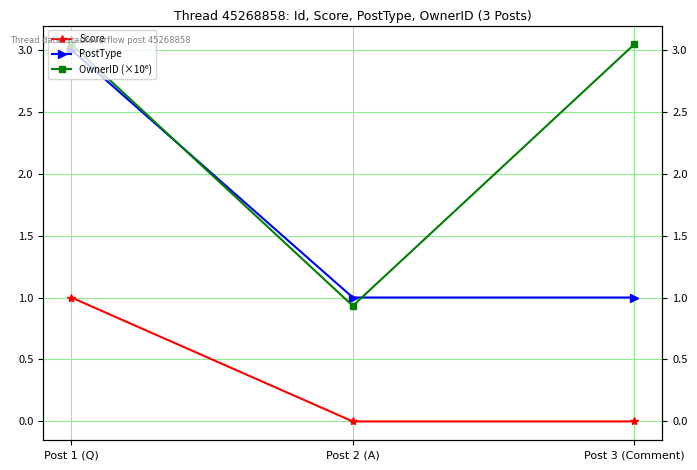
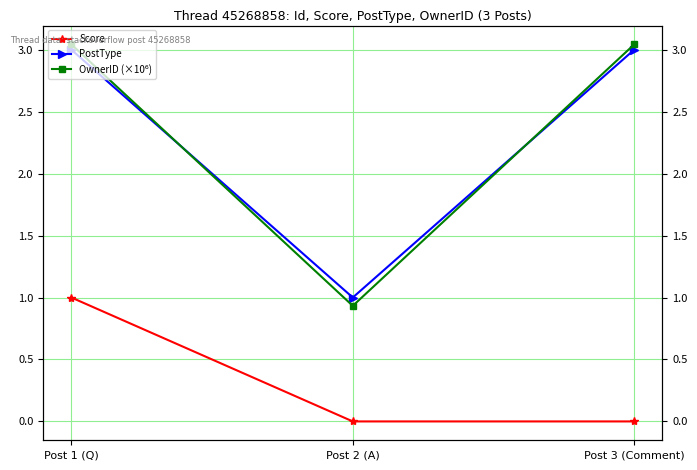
  {
    "Score": {
      "Post 1 (Q)": 1,
      "Post 2 (A)": 0,
      "Post 3 (Comment)": 0
    },
    "PostType": {
      "Post 2 (A)": 1,
-     "Post 3 (Comment)": 1
+     "Post 3 (Comment)": 3
    },
    "OwnerID (×10⁶)": {
      "Post 2 (A)": 0.93,
      "Post 3 (Comment)": 3.04
    }
  }
